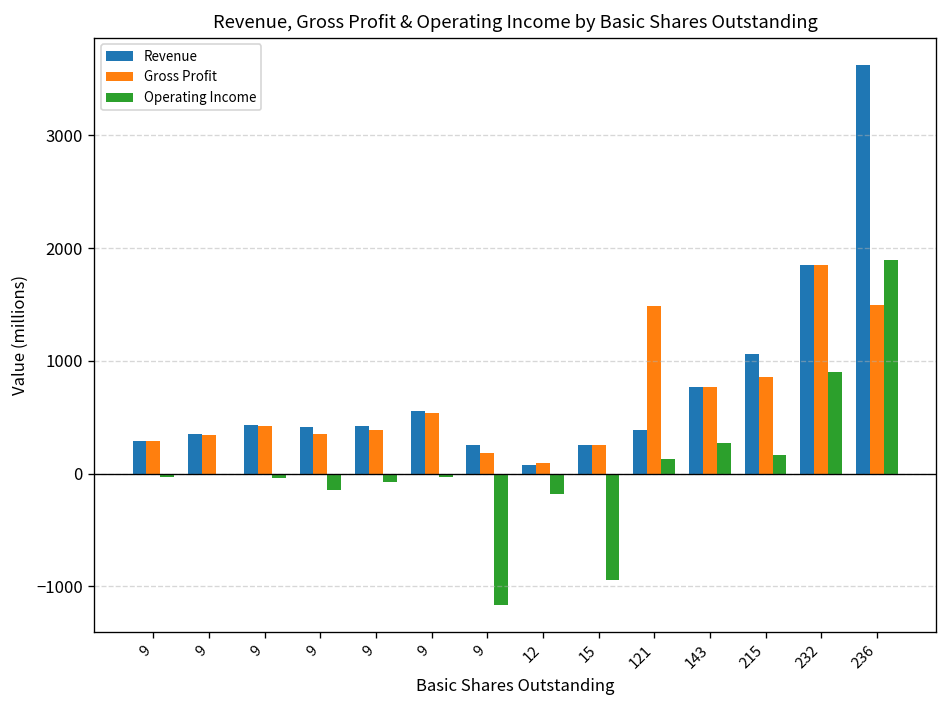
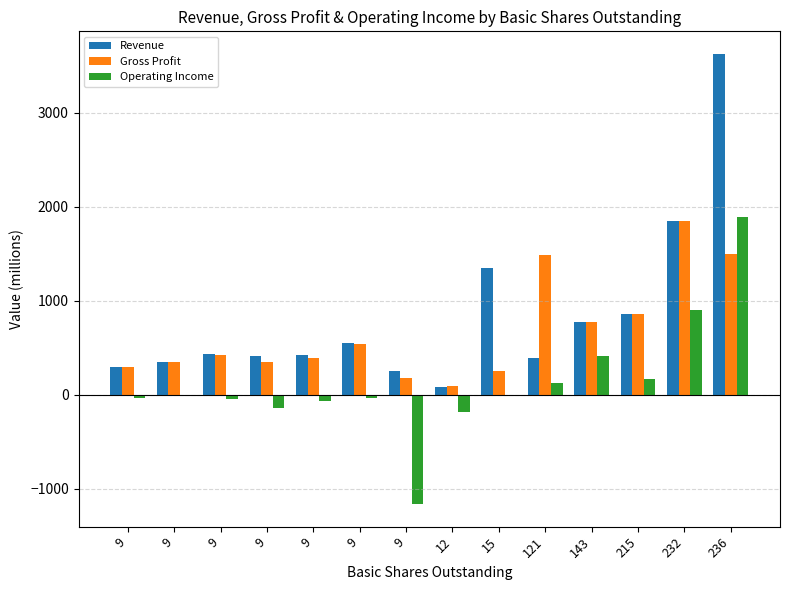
  {
    "Revenue": {
      "12": 100,
-     "15": 300,
+     "15": 1300,
      "121": 400,
      "143": 800,
-     "215": 1100,
+     "215": 900,
      "232": 1900,
      "236": 3600
    },
    "Gross Profit": {
      "12": 100,
      "15": 300,
      "121": 1500,
      "143": 800,
      "215": 900,
      "232": 1900,
      "236": 1500
    },
    "Operating Income": {
      "12": -200,
-     "15": -900,
+     "15": 0,
      "121": 100,
-     "143": 300,
+     "143": 400,
      "215": 200,
      "232": 900,
      "236": 1900
    }
  }
